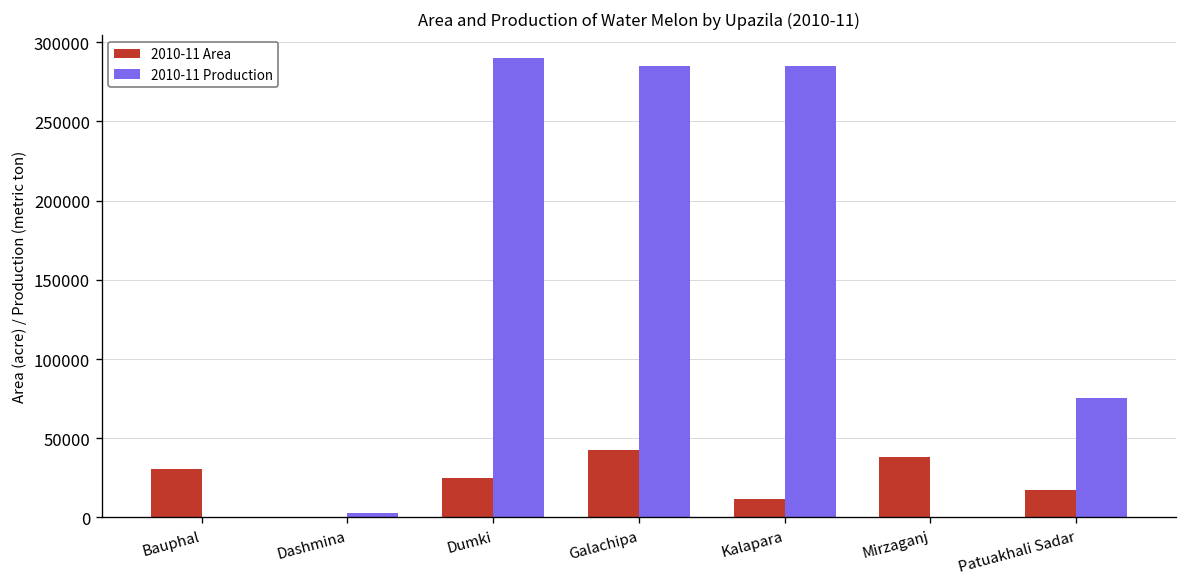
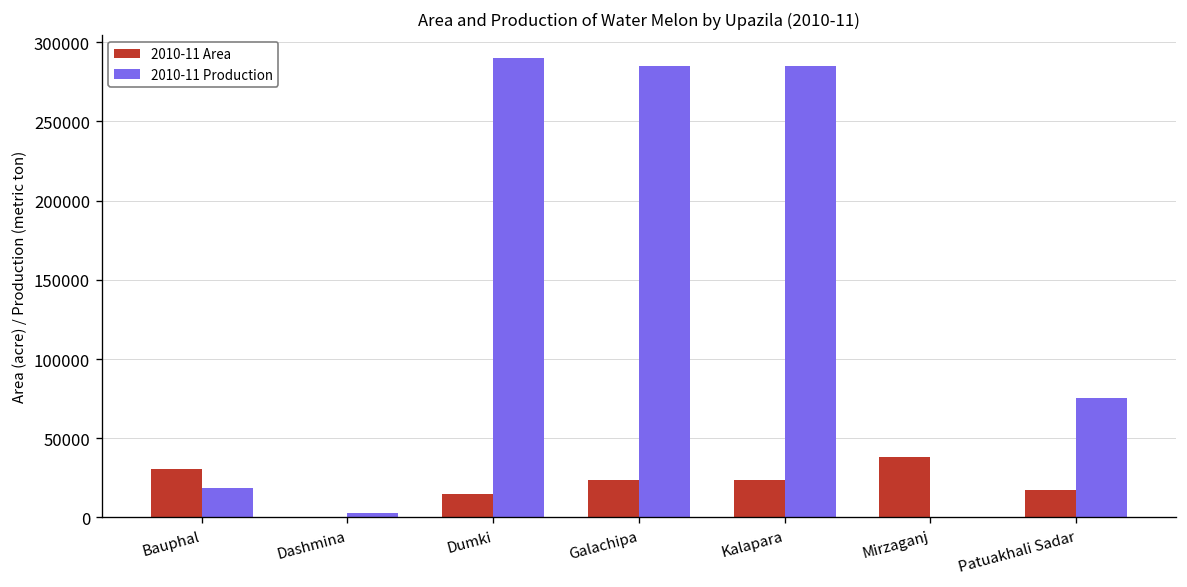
  {
    "2010-11 Area": {
      "Bauphal": 30000,
-     "Dumki": 25000,
-     "Galachipa": 43000,
-     "Kalapara": 11000,
+     "Dumki": 15000,
+     "Galachipa": 23000,
+     "Kalapara": 23000,
      "Mirzaganj": 38000,
      "Patuakhali Sadar": 17000
    },
    "2010-11 Production": {
-     "Bauphal": 0,
+     "Bauphal": 19000,
      "Dashmina": 3000,
      "Dumki": 290000,
      "Galachipa": 285000,
      "Kalapara": 285000,
      "Patuakhali Sadar": 75000
    }
  }
